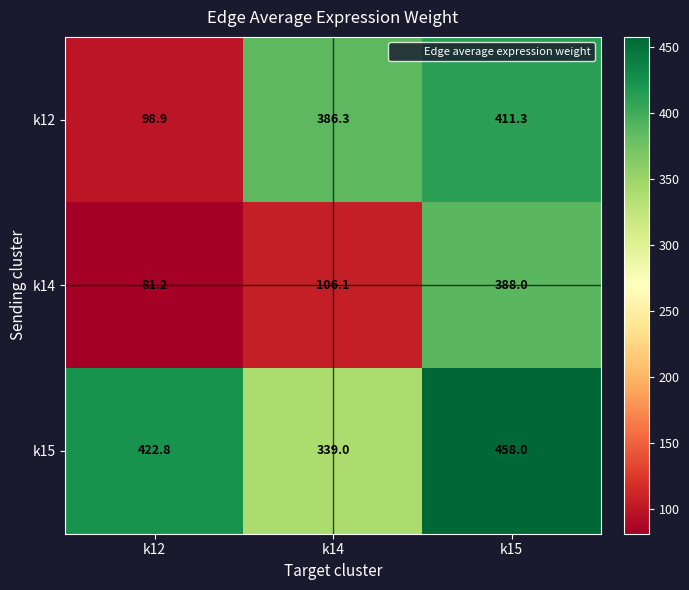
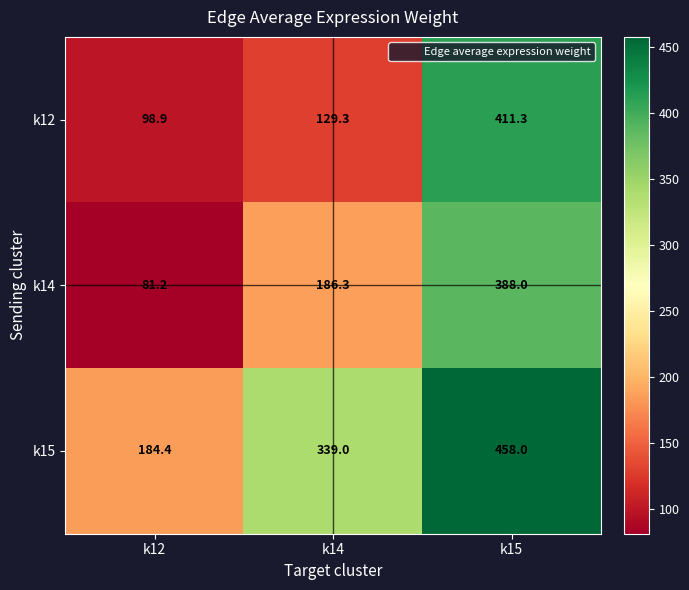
  {
    "k12": {
      "k12": 98.9,
-     "k14": 386.3,
+     "k14": 129.3,
      "k15": 411.3
    },
    "k14": {
      "k12": 81.2,
-     "k14": 106.1,
+     "k14": 186.3,
      "k15": 388.0
    },
    "k15": {
-     "k12": 422.8,
+     "k12": 184.4,
      "k14": 339.0,
      "k15": 458.0
    }
  }
